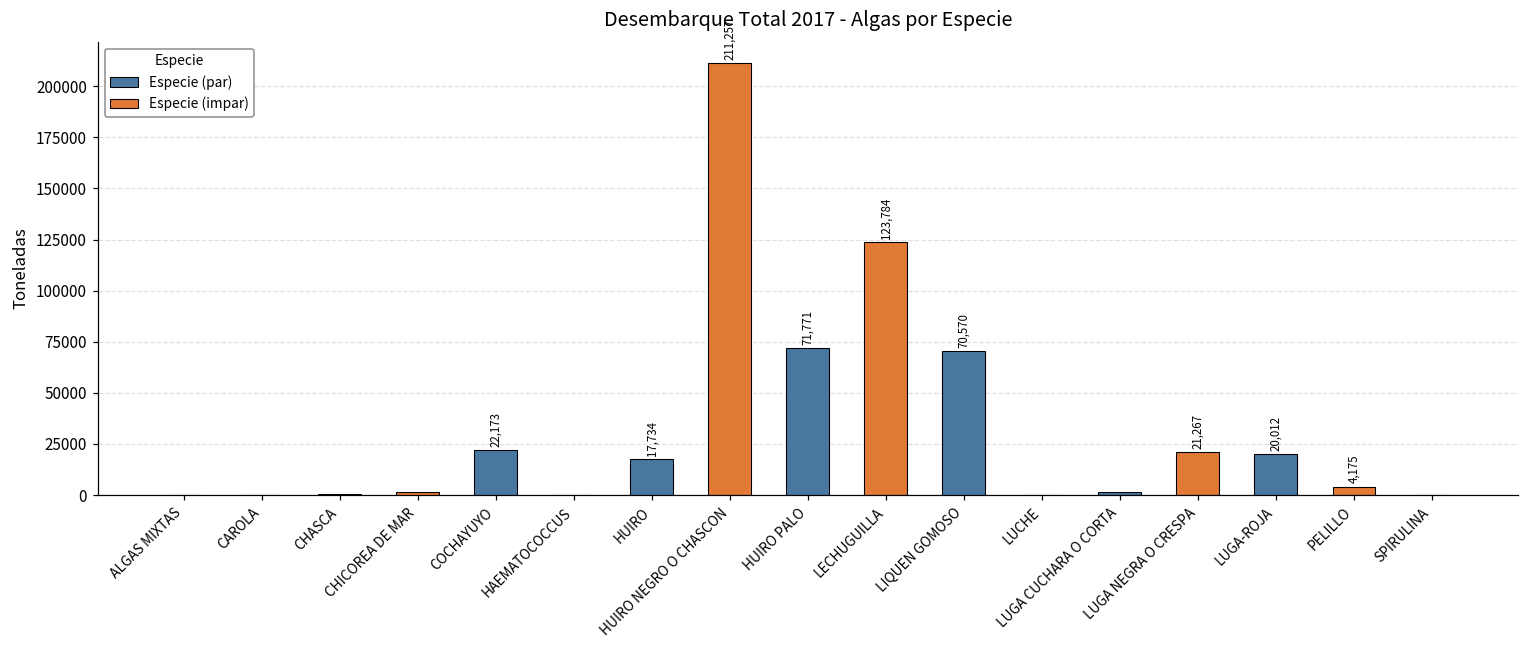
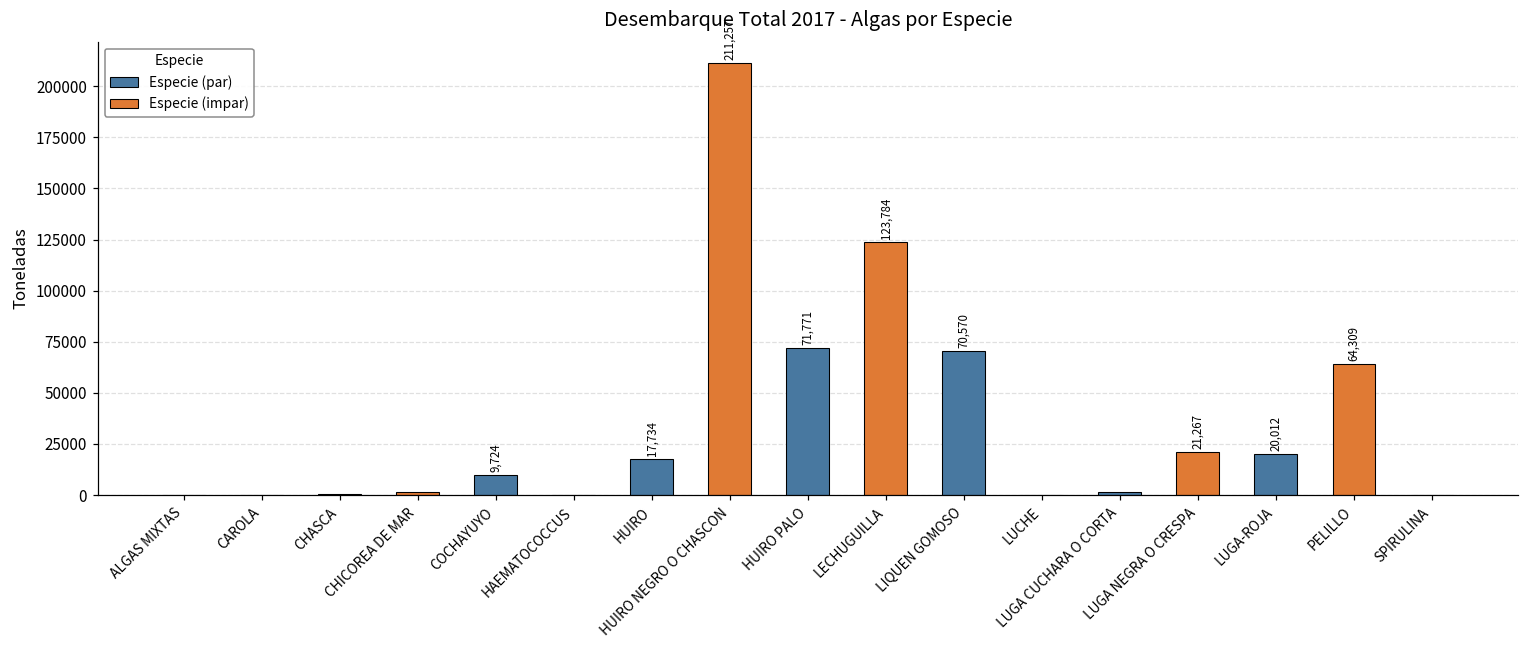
  {
-   "COCHAYUYO": "22,173",
+   "COCHAYUYO": "9,724",
    "HUIRO": "17,734",
    "HUIRO NEGRO O CHASCON": "211,257",
    "HUIRO PALO": "71,771",
    "LECHUGUILLA": "123,784",
    "LIQUEN GOMOSO": "70,570",
    "LUGA NEGRA O CRESPA": "21,267",
    "LUGA-ROJA": "20,012",
-   "PELILLO": "4,175"
+   "PELILLO": "64,309"
  }
